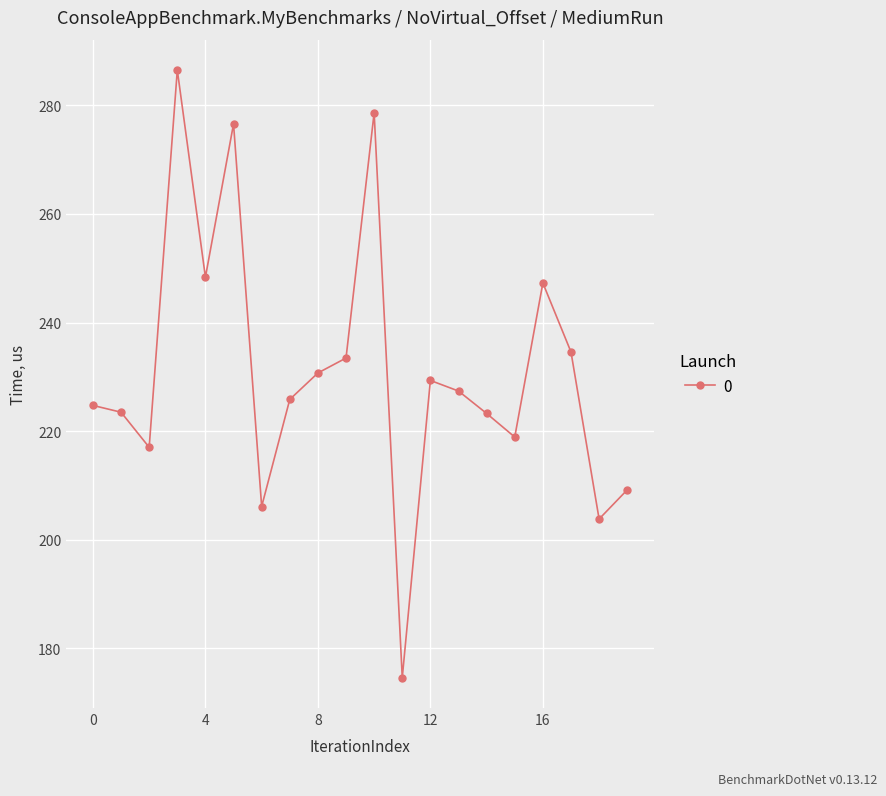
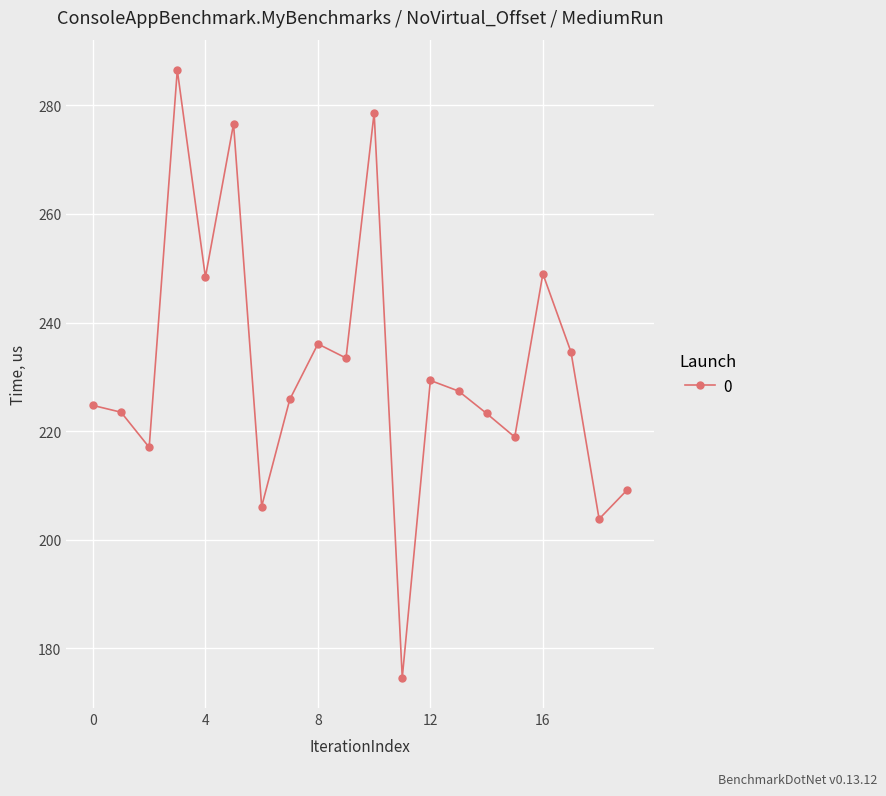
  {
    "0": 225,
    "4": 248,
-   "8": 231,
+   "8": 236,
    "12": 229,
-   "16": 247
+   "16": 249
  }
